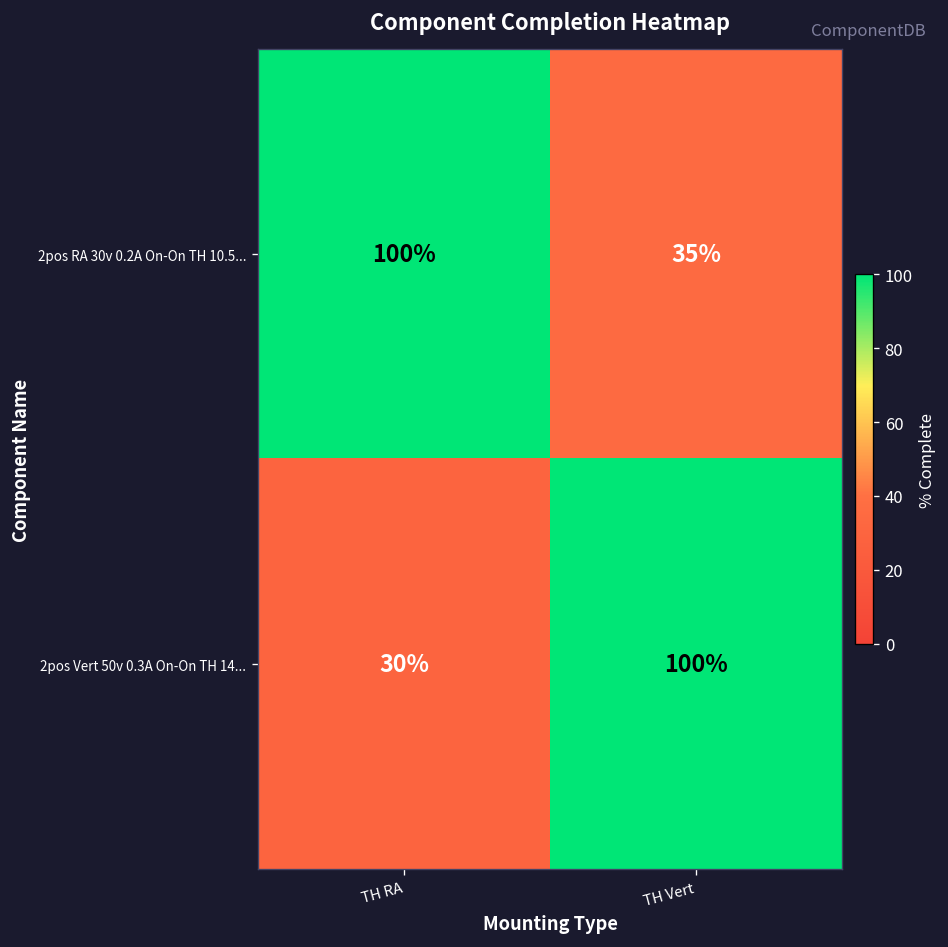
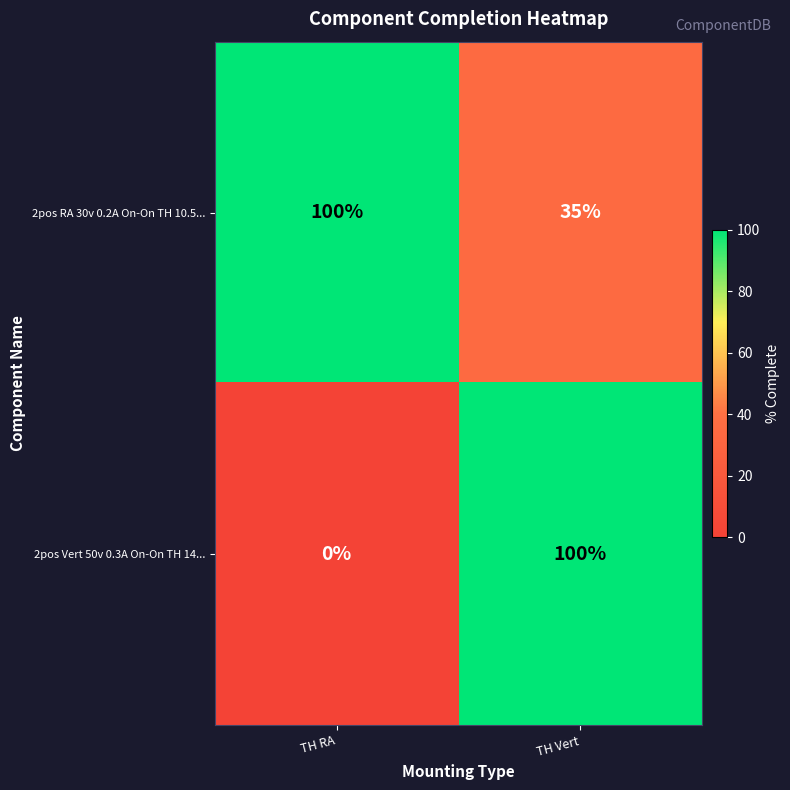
  {
    "2pos RA 30v 0.2A On-On TH 10.5...": {
      "TH RA": "100%",
      "TH Vert": "35%"
    },
    "2pos Vert 50v 0.3A On-On TH 14...": {
-     "TH RA": "30%",
+     "TH RA": "0%",
      "TH Vert": "100%"
    }
  }
